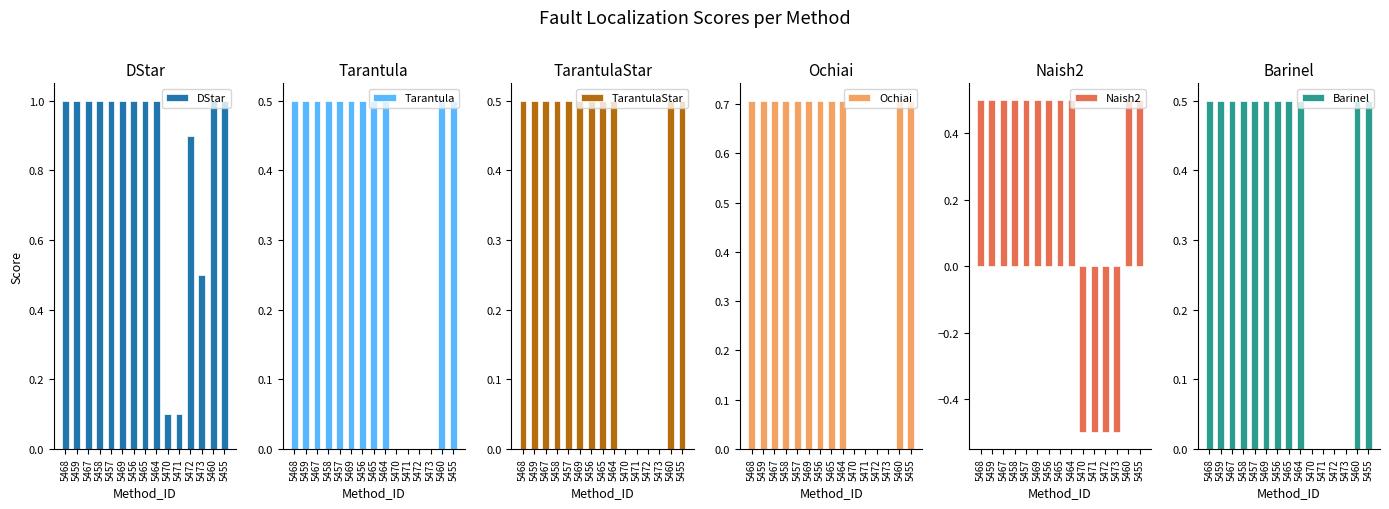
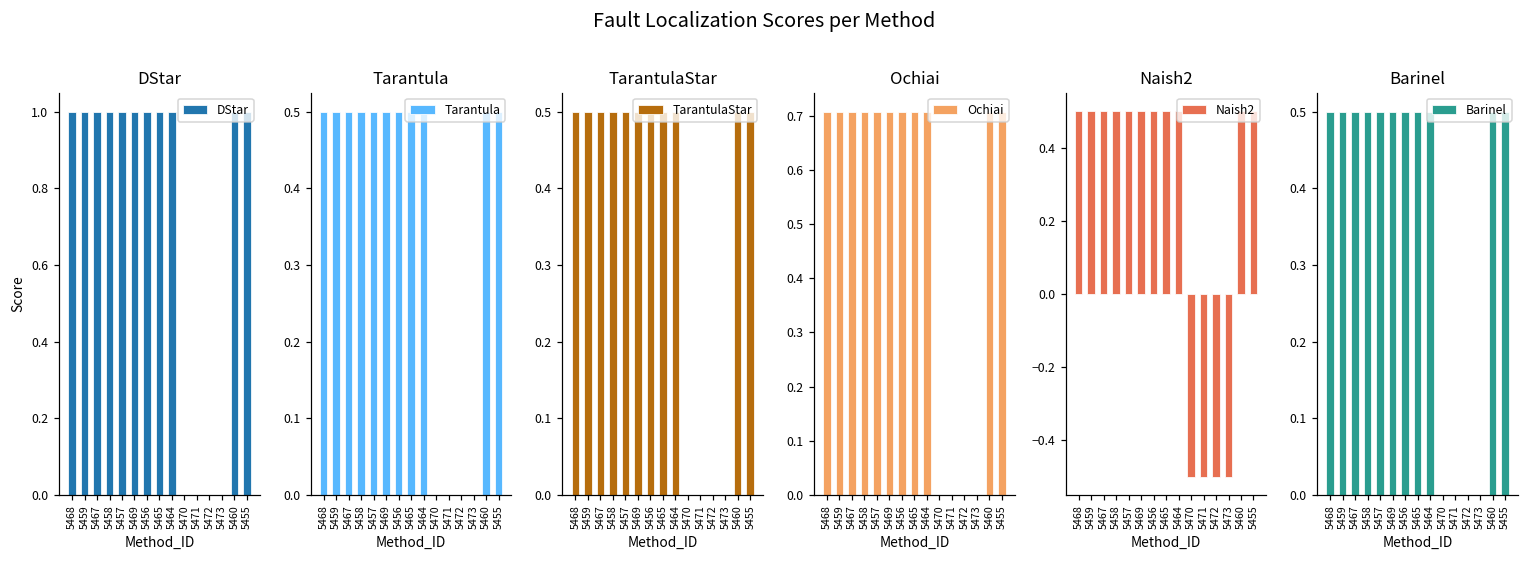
  {
    "DStar": {
      "5468": 1.0,
      "5459": 1.0,
      "5467": 1.0,
      "5458": 1.0,
      "5457": 1.0,
      "5469": 1.0,
      "5456": 1.0,
      "5465": 1.0,
      "5464": 1.0,
-     "5470": 0.1,
-     "5471": 0.1,
-     "5472": 0.9,
-     "5473": 0.5
+     "5470": 0.0,
+     "5471": 0.0,
+     "5472": 0.0,
+     "5473": 0.0
    },
    "Tarantula": {
      "5468": 0.50,
      "5459": 0.50,
      "5467": 0.50,
      "5458": 0.50,
      "5457": 0.50,
      "5469": 0.50,
      "5456": 0.50,
      "5470": 0.00,
      "5471": 0.00,
      "5472": 0.00,
      "5473": 0.00
    },
    "TarantulaStar": {
      "5468": 0.50,
      "5459": 0.50,
      "5467": 0.50,
      "5458": 0.50,
      "5457": 0.50,
      "5470": 0.00,
      "5471": 0.00,
      "5472": 0.00,
      "5473": 0.00
    },
    "Ochiai": {
      "5468": 0.71,
      "5459": 0.71,
      "5467": 0.71,
      "5458": 0.71,
      "5457": 0.71,
      "5469": 0.71,
      "5456": 0.71,
      "5465": 0.71,
      "5464": 0.71,
      "5470": 0.00,
      "5471": 0.00,
      "5472": 0.00,
      "5473": 0.00
    },
    "Naish2": {
      "5468": 0.50,
      "5459": 0.50,
      "5467": 0.50,
      "5458": 0.50,
      "5457": 0.50,
      "5469": 0.50,
      "5456": 0.50,
      "5465": 0.50,
      "5470": -0.50,
      "5471": -0.50,
      "5472": -0.50,
      "5473": -0.50
    },
    "Barinel": {
      "5468": 0.50,
      "5459": 0.50,
      "5467": 0.50,
      "5458": 0.50,
      "5457": 0.50,
      "5469": 0.50,
      "5456": 0.50,
      "5465": 0.50,
      "5470": 0.00,
      "5471": 0.00,
      "5472": 0.00,
      "5473": 0.00
    }
  }
